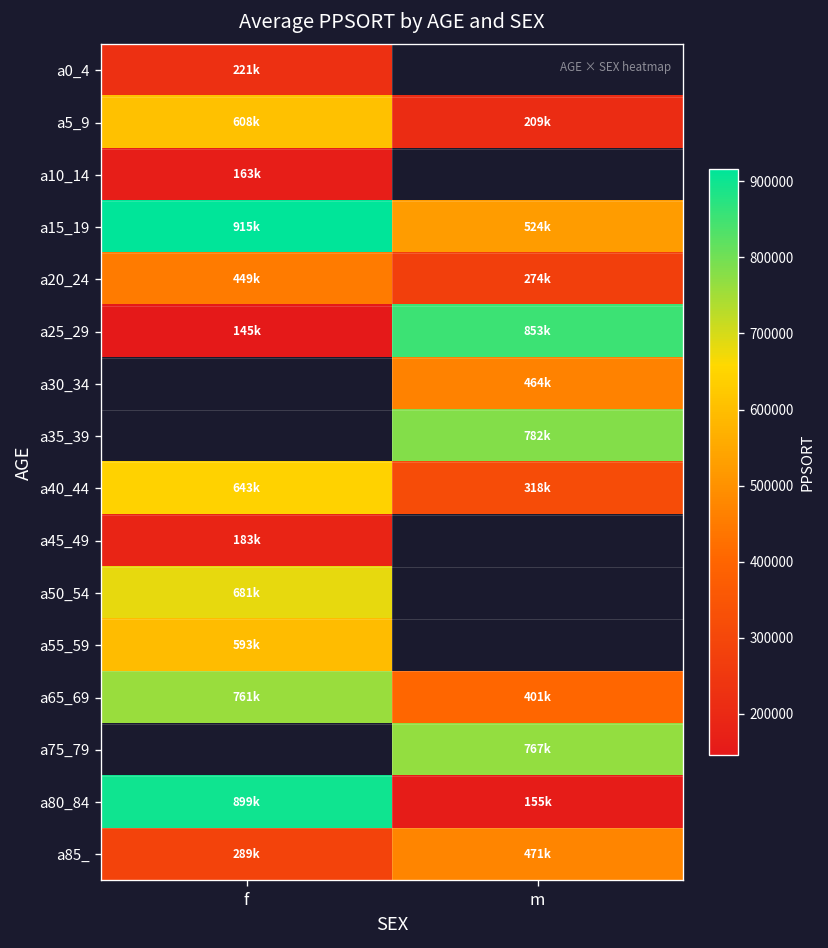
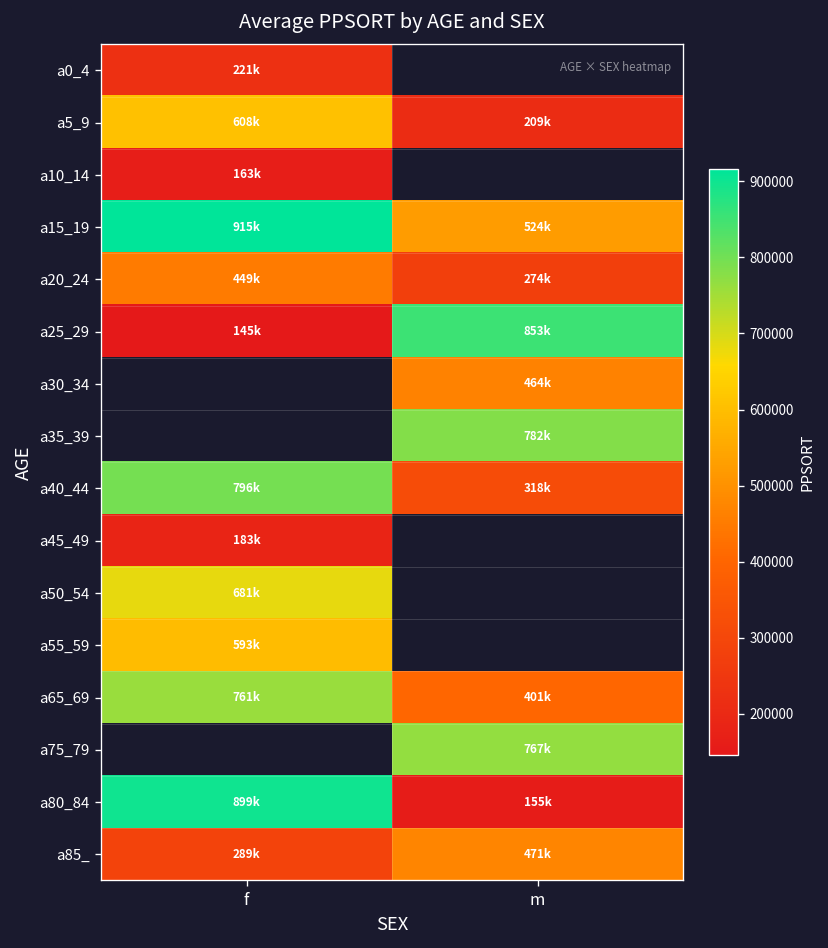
  {
    "a0_4": {
      "f": "221k"
    },
    "a5_9": {
      "f": "608k",
      "m": "209k"
    },
    "a10_14": {
      "f": "163k"
    },
    "a15_19": {
      "f": "915k",
      "m": "524k"
    },
    "a20_24": {
      "f": "449k",
      "m": "274k"
    },
    "a25_29": {
      "f": "145k",
      "m": "853k"
    },
    "a30_34": {
      "m": "464k"
    },
    "a35_39": {
      "m": "782k"
    },
    "a40_44": {
-     "f": "643k",
+     "f": "796k",
      "m": "318k"
    },
    "a45_49": {
      "f": "183k"
    },
    "a50_54": {
      "f": "681k"
    },
    "a55_59": {
      "f": "593k"
    },
    "a65_69": {
      "f": "761k",
      "m": "401k"
    },
    "a75_79": {
      "m": "767k"
    },
    "a80_84": {
      "f": "899k",
      "m": "155k"
    },
    "a85_": {
      "f": "289k",
      "m": "471k"
    }
  }
